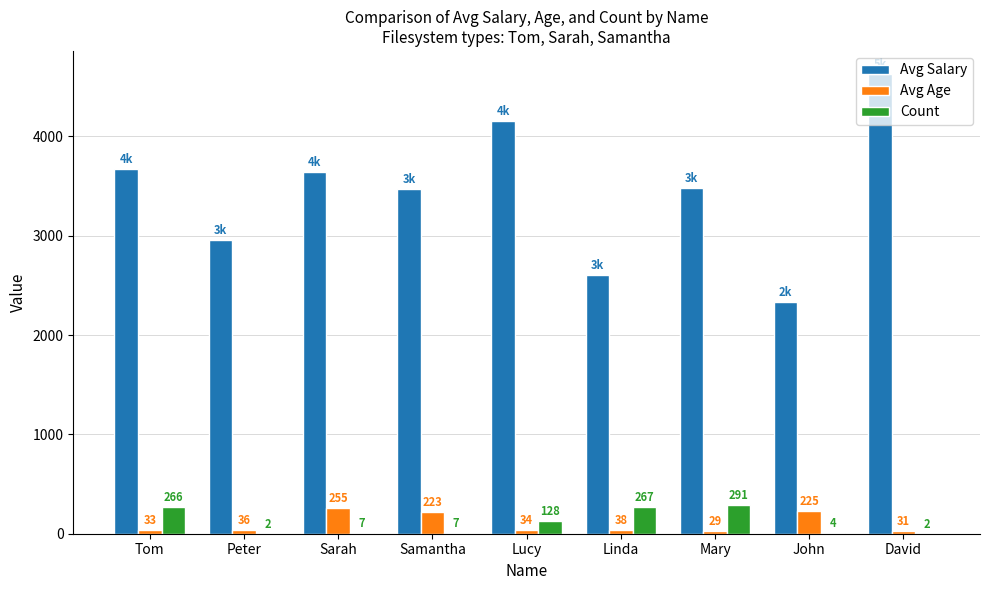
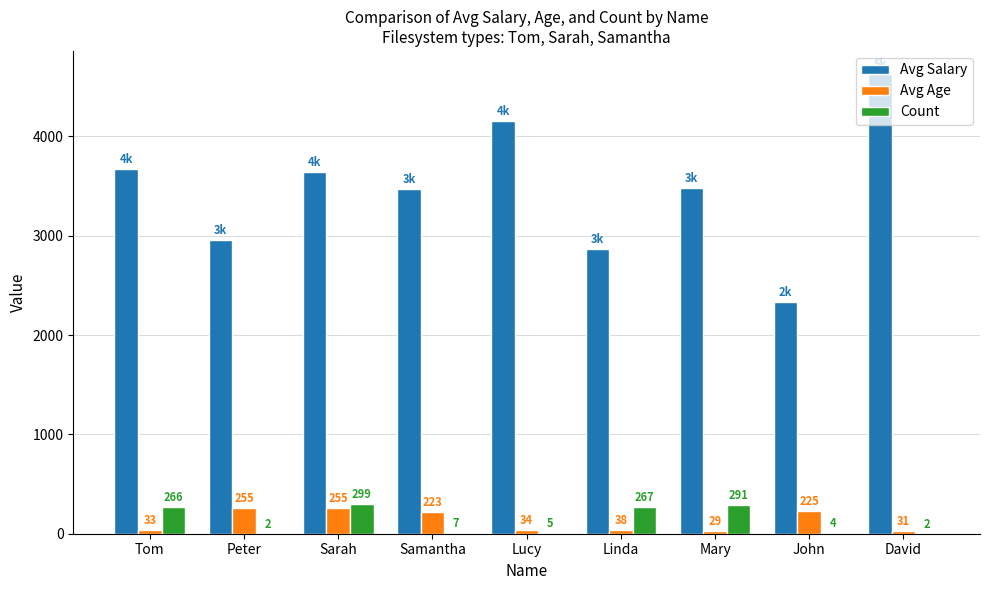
  {
    "Avg Salary": {
-     "Linda": 2600
+     "Linda": 2900
    },
    "Avg Age": {
      "Tom": 33,
-     "Peter": 36,
+     "Peter": 255,
      "Sarah": 255,
      "Samantha": 223,
      "Lucy": 34,
      "Linda": 38,
      "Mary": 29,
      "John": 225,
      "David": 31
    },
    "Count": {
      "Tom": 266,
      "Peter": 2,
-     "Sarah": 7,
+     "Sarah": 299,
      "Samantha": 7,
-     "Lucy": 128,
+     "Lucy": 5,
      "Linda": 267,
      "Mary": 291,
      "John": 4,
      "David": 2
    }
  }
